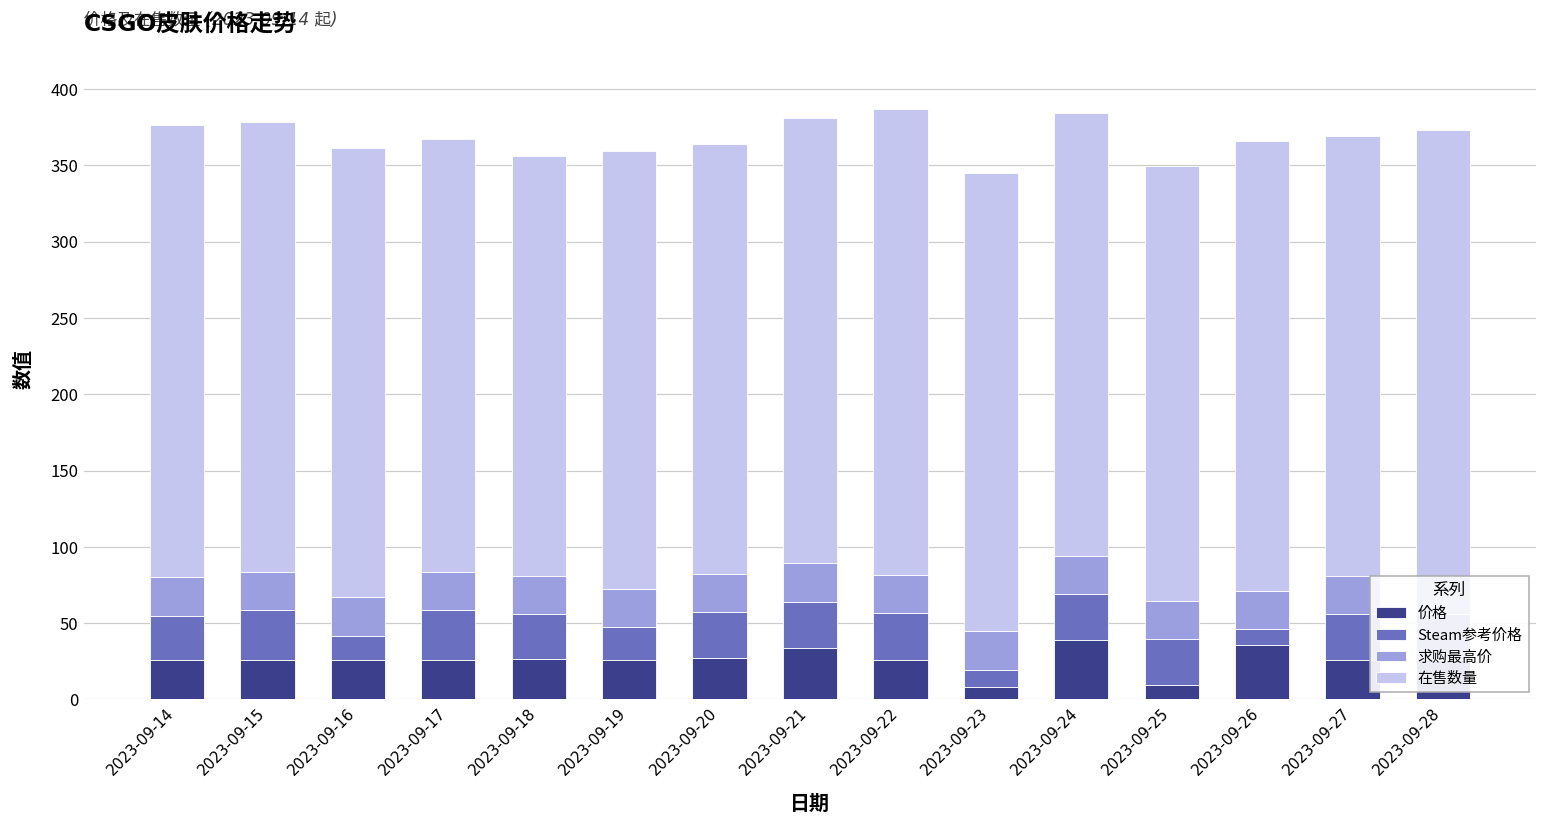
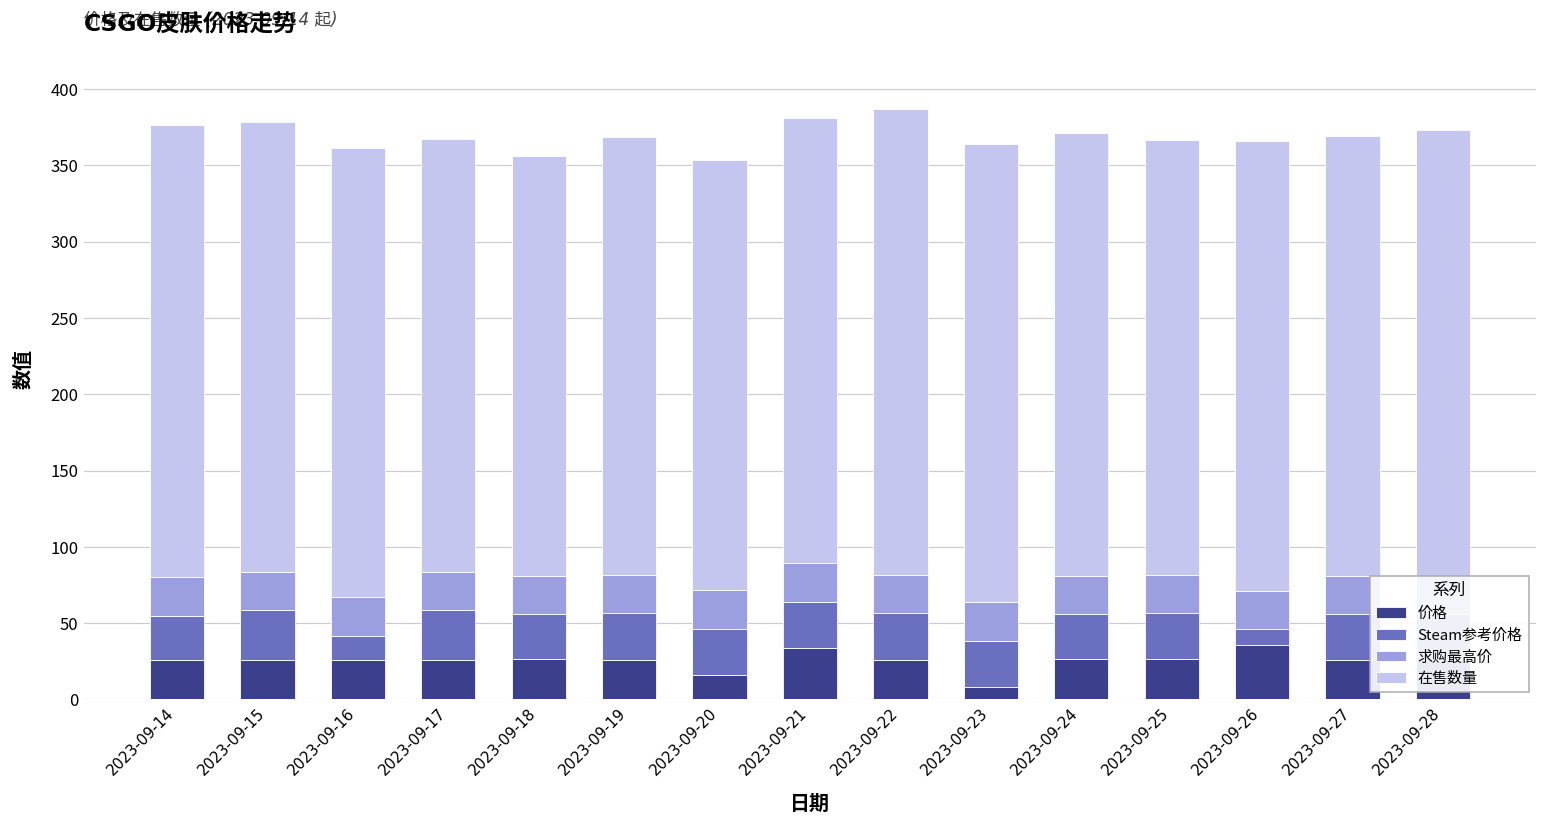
  {
    "价格": {
      "2023-09-14": 26,
      "2023-09-15": 26,
      "2023-09-16": 26,
      "2023-09-17": 26,
      "2023-09-18": 26,
      "2023-09-19": 26,
-     "2023-09-20": 27,
+     "2023-09-20": 16,
      "2023-09-21": 34,
      "2023-09-22": 26,
      "2023-09-23": 8,
-     "2023-09-24": 39,
-     "2023-09-25": 9,
+     "2023-09-24": 26,
+     "2023-09-25": 27,
      "2023-09-26": 35,
      "2023-09-27": 26
    },
    "Steam参考价格": {
      "2023-09-14": 29,
      "2023-09-15": 32,
      "2023-09-16": 16,
      "2023-09-17": 32,
      "2023-09-18": 30,
-     "2023-09-19": 22,
+     "2023-09-19": 31,
      "2023-09-20": 30,
      "2023-09-21": 30,
      "2023-09-22": 30,
-     "2023-09-23": 11,
+     "2023-09-23": 30,
      "2023-09-24": 30,
      "2023-09-25": 30,
      "2023-09-26": 11,
      "2023-09-27": 30
    }
  }
